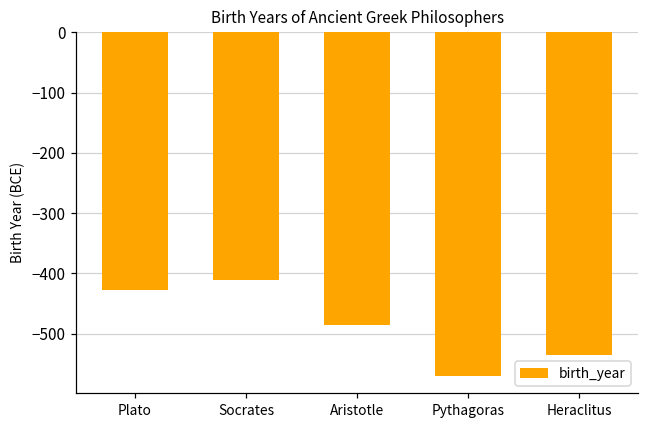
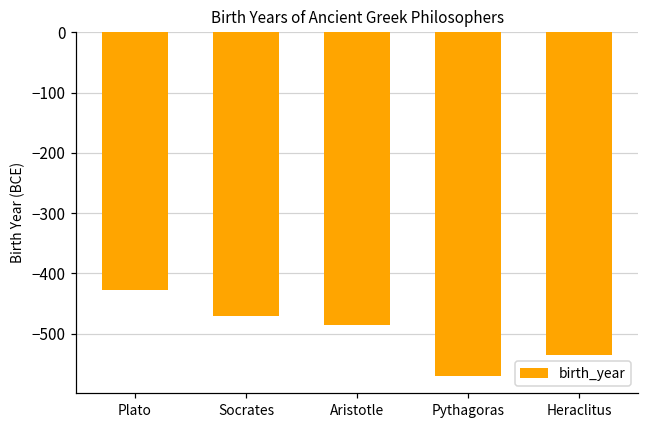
  {
    "Plato": -430,
-   "Socrates": -410,
+   "Socrates": -470,
    "Aristotle": -490,
    "Pythagoras": -570,
    "Heraclitus": -540
  }
